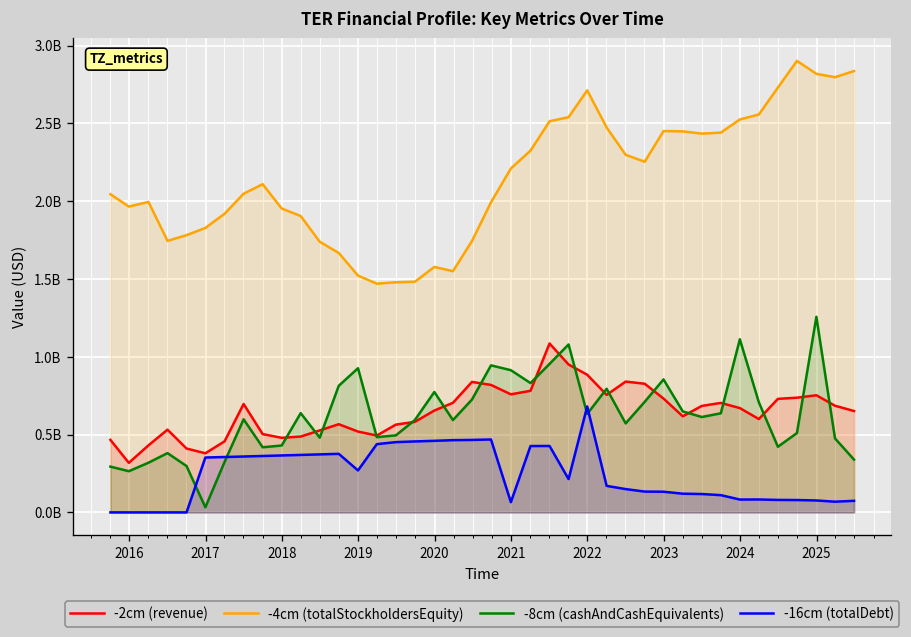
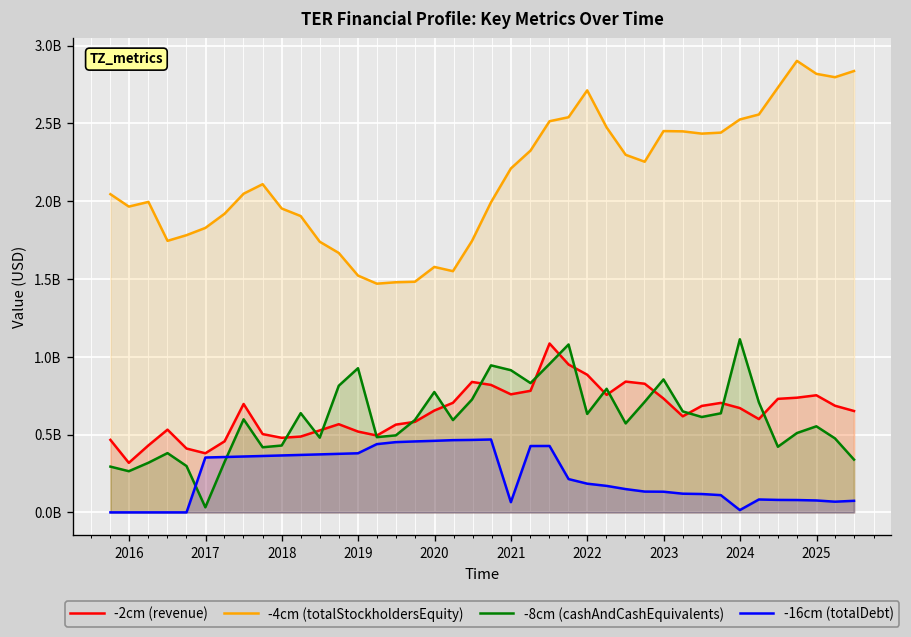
  {
    "-2cm (revenue)": {
      "2016": 320000000,
      "2017": 380000000,
      "2018": 480000000,
      "2019": 520000000,
      "2020": 650000000,
      "2021": 760000000,
      "2022": 890000000,
      "2023": 730000000,
      "2024": 670000000,
      "2025": 750000000
    },
    "-4cm (totalStockholdersEquity)": {
      "2016": 1970000000,
      "2017": 1830000000,
      "2018": 1950000000,
      "2019": 1520000000,
      "2020": 1580000000,
      "2021": 2210000000,
      "2022": 2710000000,
      "2023": 2450000000,
      "2024": 2530000000,
      "2025": 2820000000
    },
    "-8cm (cashAndCashEquivalents)": {
      "2016": 260000000,
      "2017": 30000000,
      "2018": 430000000,
      "2019": 930000000,
      "2020": 770000000,
      "2021": 910000000,
      "2022": 630000000,
      "2023": 850000000,
      "2024": 1110000000,
-     "2025": 1260000000
+     "2025": 550000000
    },
    "-16cm (totalDebt)": {
      "2016": 0,
      "2017": 350000000,
      "2018": 370000000,
-     "2019": 270000000,
+     "2019": 380000000,
      "2020": 460000000,
      "2021": 70000000,
-     "2022": 680000000,
+     "2022": 180000000,
      "2023": 130000000,
-     "2024": 80000000,
+     "2024": 10000000,
      "2025": 80000000
    }
  }
